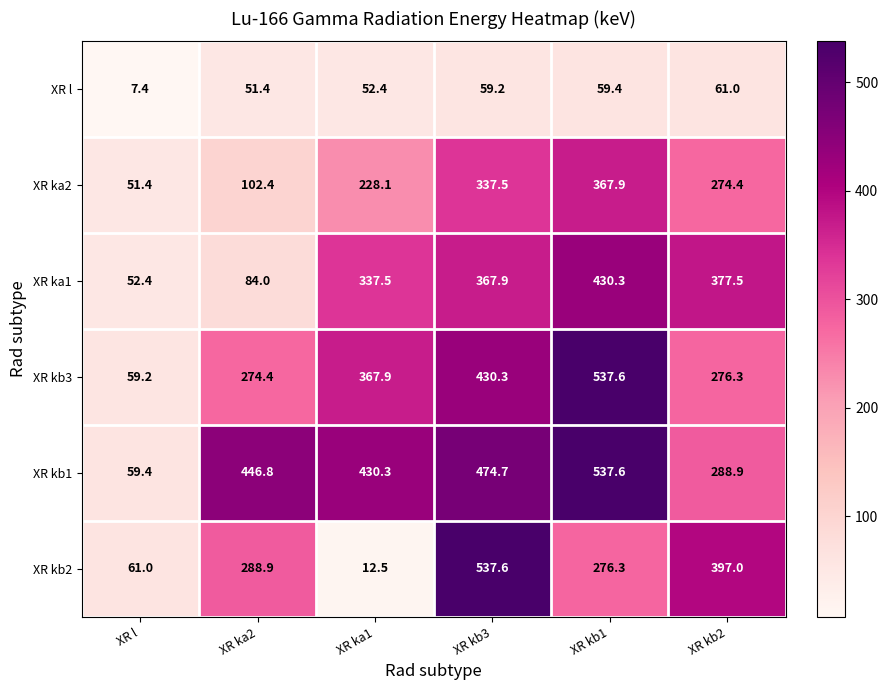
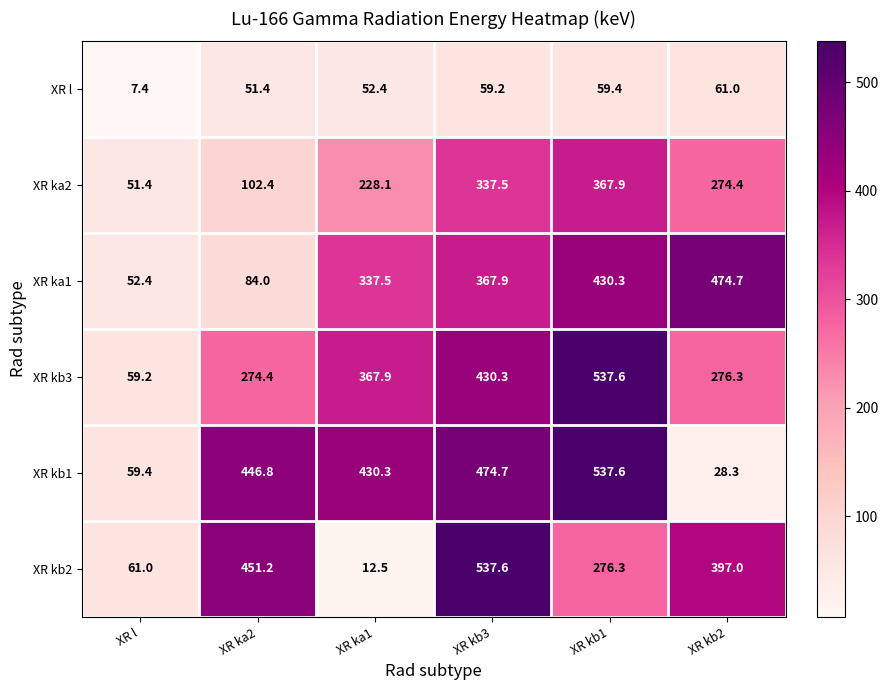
  {
    "XR l": {
      "XR l": 7.4,
      "XR ka2": 51.4,
      "XR ka1": 52.4,
      "XR kb3": 59.2,
      "XR kb1": 59.4,
      "XR kb2": 61.0
    },
    "XR ka2": {
      "XR l": 51.4,
      "XR ka2": 102.4,
      "XR ka1": 228.1,
      "XR kb3": 337.5,
      "XR kb1": 367.9,
      "XR kb2": 274.4
    },
    "XR ka1": {
      "XR l": 52.4,
      "XR ka2": 84.0,
      "XR ka1": 337.5,
      "XR kb3": 367.9,
      "XR kb1": 430.3,
-     "XR kb2": 377.5
+     "XR kb2": 474.7
    },
    "XR kb3": {
      "XR l": 59.2,
      "XR ka2": 274.4,
      "XR ka1": 367.9,
      "XR kb3": 430.3,
      "XR kb1": 537.6,
      "XR kb2": 276.3
    },
    "XR kb1": {
      "XR l": 59.4,
      "XR ka2": 446.8,
      "XR ka1": 430.3,
      "XR kb3": 474.7,
      "XR kb1": 537.6,
-     "XR kb2": 288.9
+     "XR kb2": 28.3
    },
    "XR kb2": {
      "XR l": 61.0,
-     "XR ka2": 288.9,
+     "XR ka2": 451.2,
      "XR ka1": 12.5,
      "XR kb3": 537.6,
      "XR kb1": 276.3,
      "XR kb2": 397.0
    }
  }
